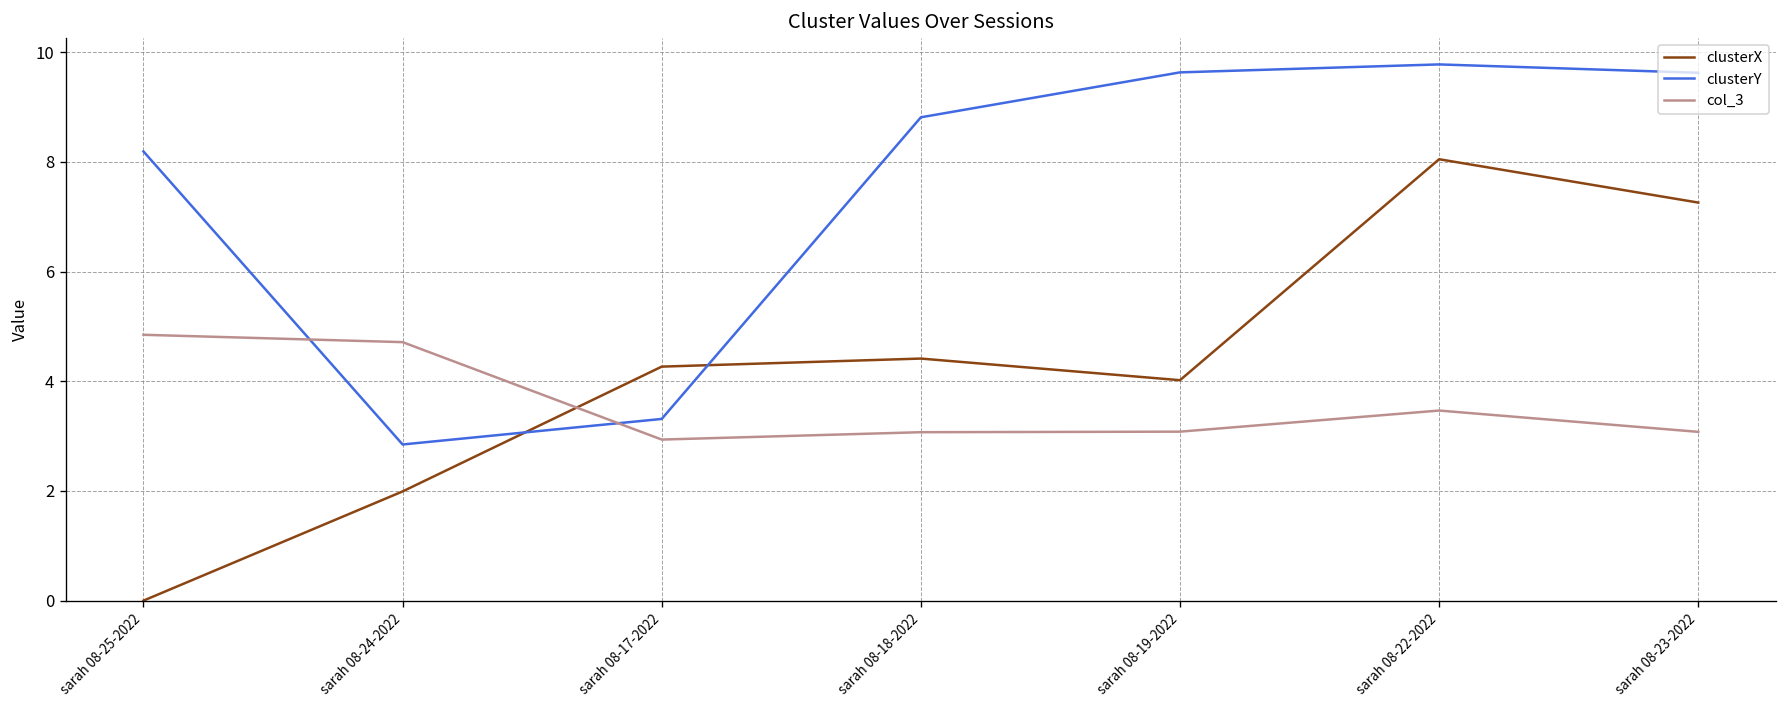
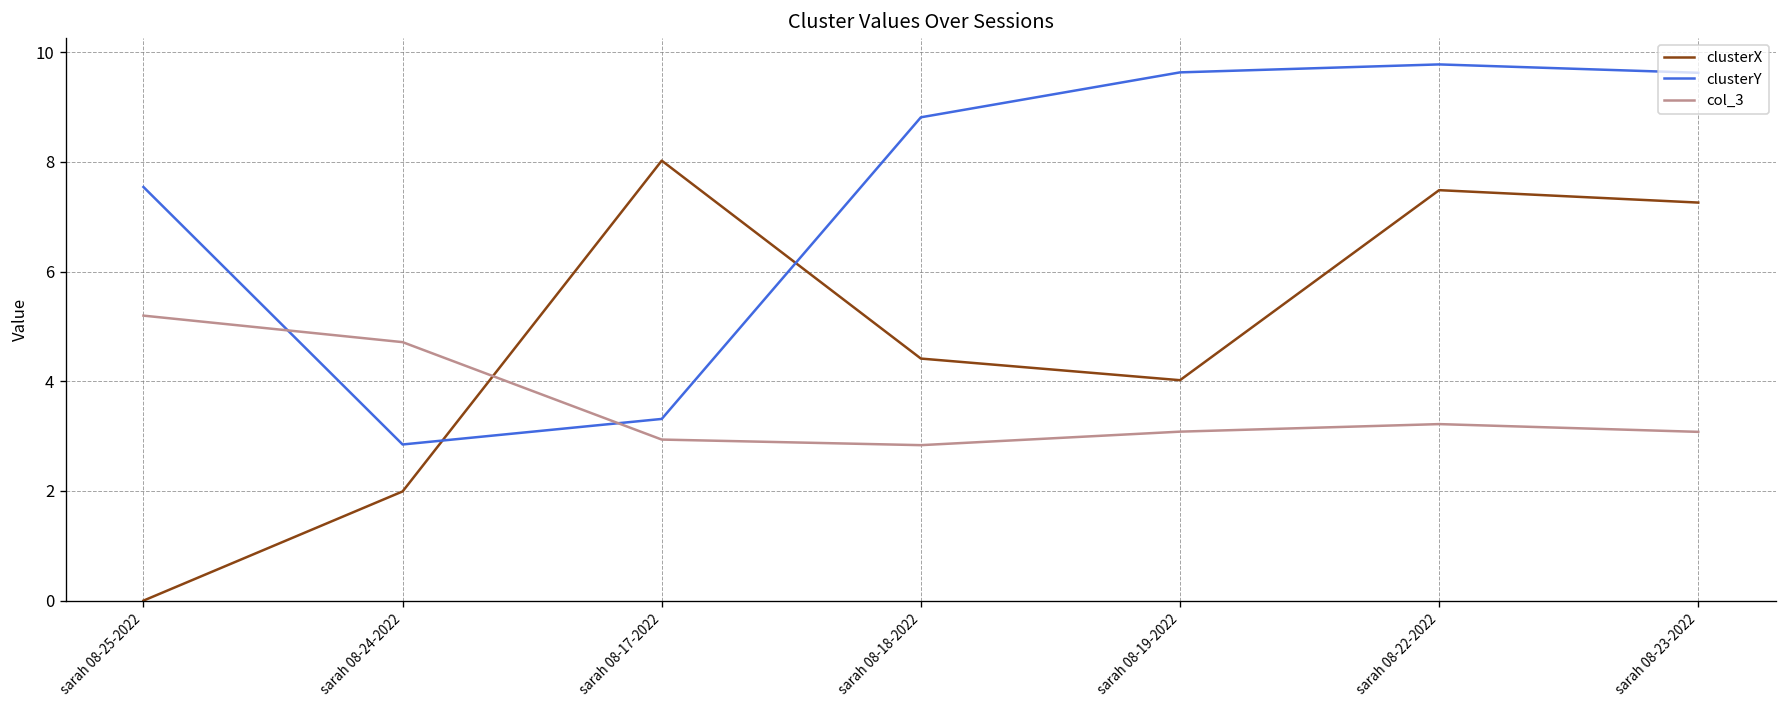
  {
    "clusterX": {
      "sarah 08-25-2022": 0.0,
      "sarah 08-24-2022": 2.0,
-     "sarah 08-17-2022": 4.3,
+     "sarah 08-17-2022": 8.0,
      "sarah 08-18-2022": 4.4,
      "sarah 08-19-2022": 4.0,
-     "sarah 08-22-2022": 8.0,
+     "sarah 08-22-2022": 7.5,
      "sarah 08-23-2022": 7.3
    },
    "clusterY": {
-     "sarah 08-25-2022": 8.2,
+     "sarah 08-25-2022": 7.5,
      "sarah 08-24-2022": 2.8,
      "sarah 08-17-2022": 3.3,
      "sarah 08-18-2022": 8.8,
      "sarah 08-19-2022": 9.6,
      "sarah 08-22-2022": 9.8
    },
    "col_3": {
-     "sarah 08-25-2022": 4.8,
+     "sarah 08-25-2022": 5.2,
      "sarah 08-24-2022": 4.7,
      "sarah 08-17-2022": 2.9,
-     "sarah 08-18-2022": 3.1,
+     "sarah 08-18-2022": 2.8,
      "sarah 08-19-2022": 3.1,
-     "sarah 08-22-2022": 3.5,
+     "sarah 08-22-2022": 3.2,
      "sarah 08-23-2022": 3.1
    }
  }
